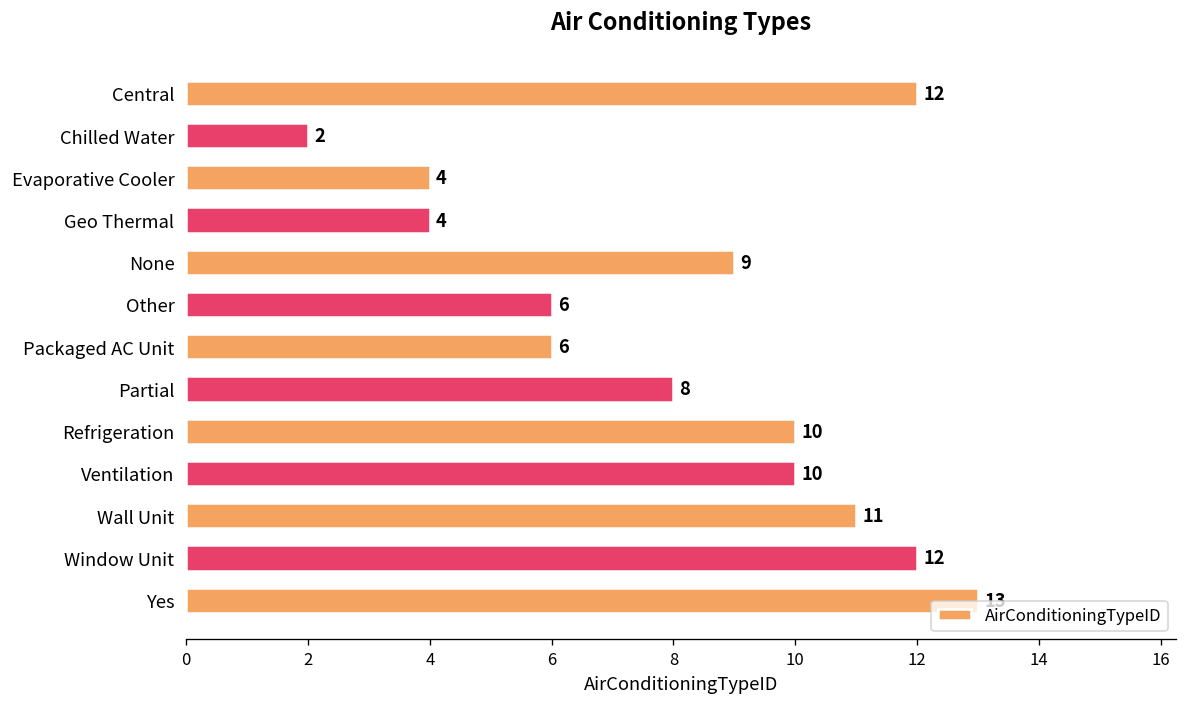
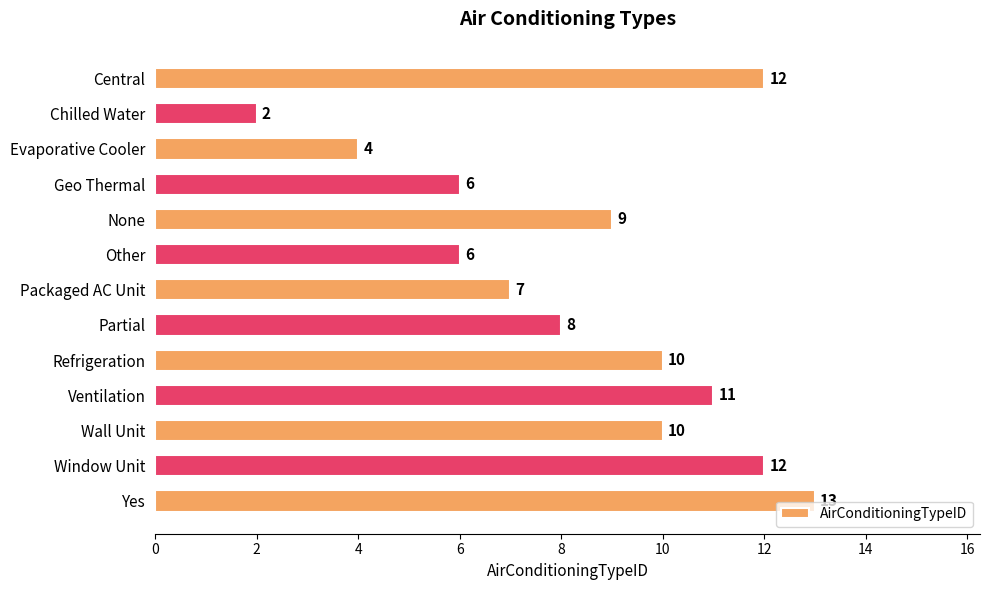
  {
    "Central": 12,
    "Chilled Water": 2,
    "Evaporative Cooler": 4,
-   "Geo Thermal": 4,
+   "Geo Thermal": 6,
    "None": 9,
    "Other": 6,
-   "Packaged AC Unit": 6,
+   "Packaged AC Unit": 7,
    "Partial": 8,
    "Refrigeration": 10,
-   "Ventilation": 10,
-   "Wall Unit": 11,
+   "Ventilation": 11,
+   "Wall Unit": 10,
    "Window Unit": 12
  }
